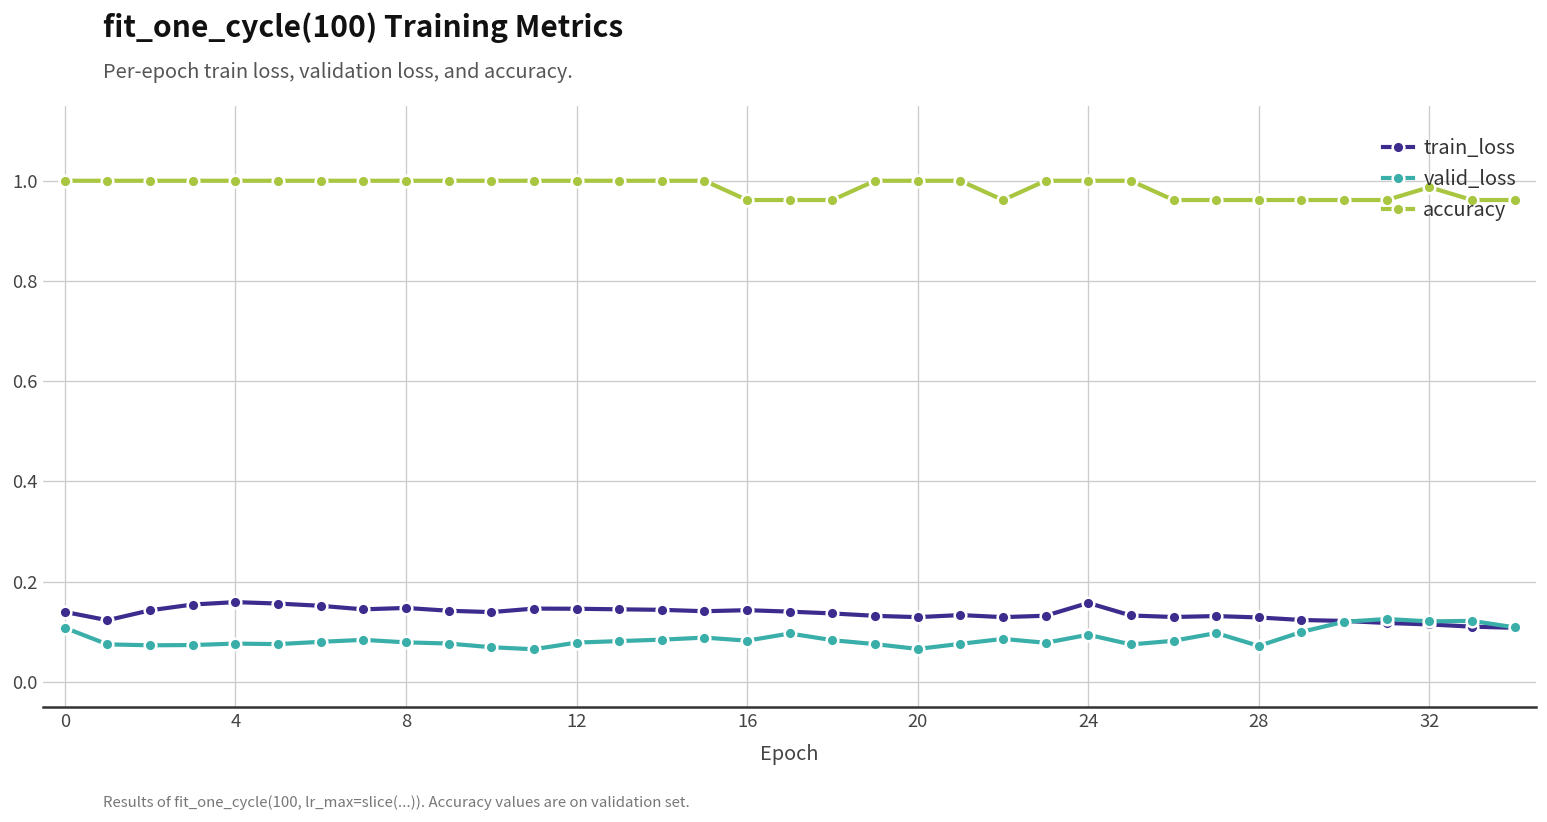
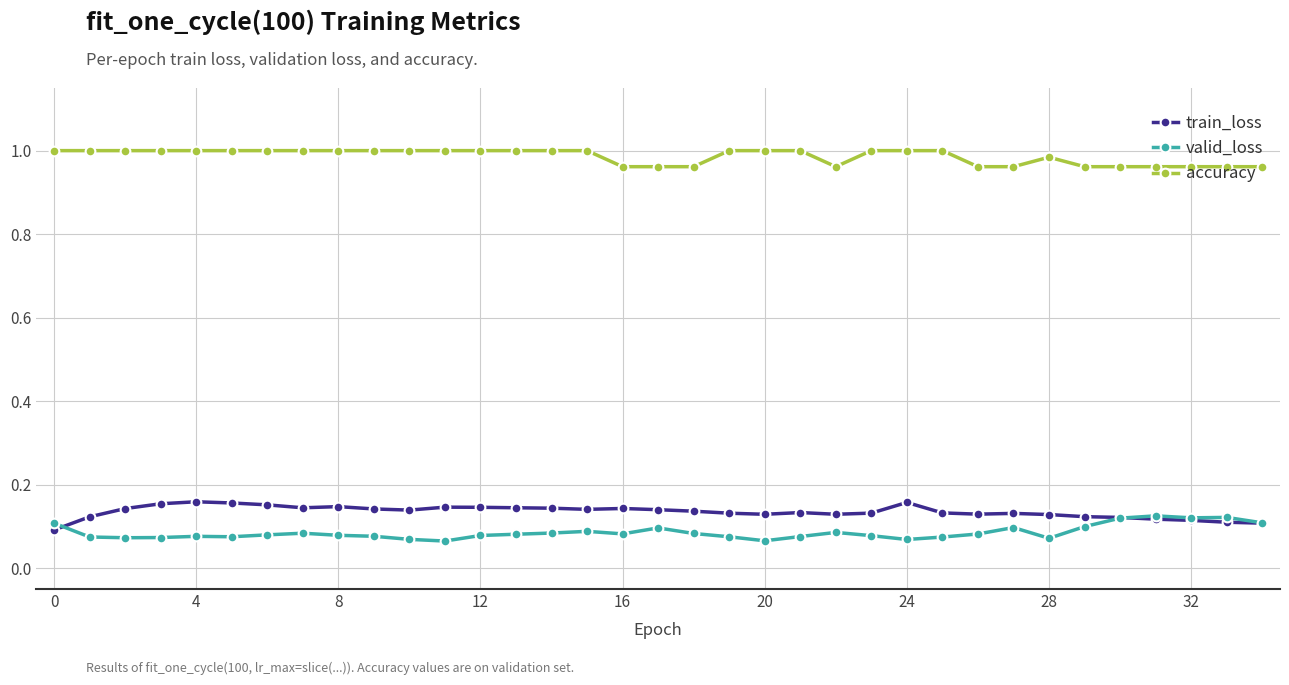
  {
    "train_loss": {
-     "0": 0.14,
+     "0": 0.09,
      "4": 0.16,
      "8": 0.15,
      "12": 0.15,
      "16": 0.14,
      "20": 0.13,
      "24": 0.16,
      "28": 0.13,
      "32": 0.11
    },
    "valid_loss": {
      "0": 0.11,
      "4": 0.08,
      "8": 0.08,
      "12": 0.08,
      "16": 0.08,
      "20": 0.07,
-     "24": 0.09,
+     "24": 0.07,
      "28": 0.07,
      "32": 0.12
    },
    "accuracy": {
      "0": 1.00,
      "4": 1.00,
      "8": 1.00,
      "12": 1.00,
      "16": 0.96,
      "20": 1.00,
      "24": 1.00,
-     "28": 0.96,
-     "32": 0.99
+     "28": 0.98,
+     "32": 0.96
    }
  }
